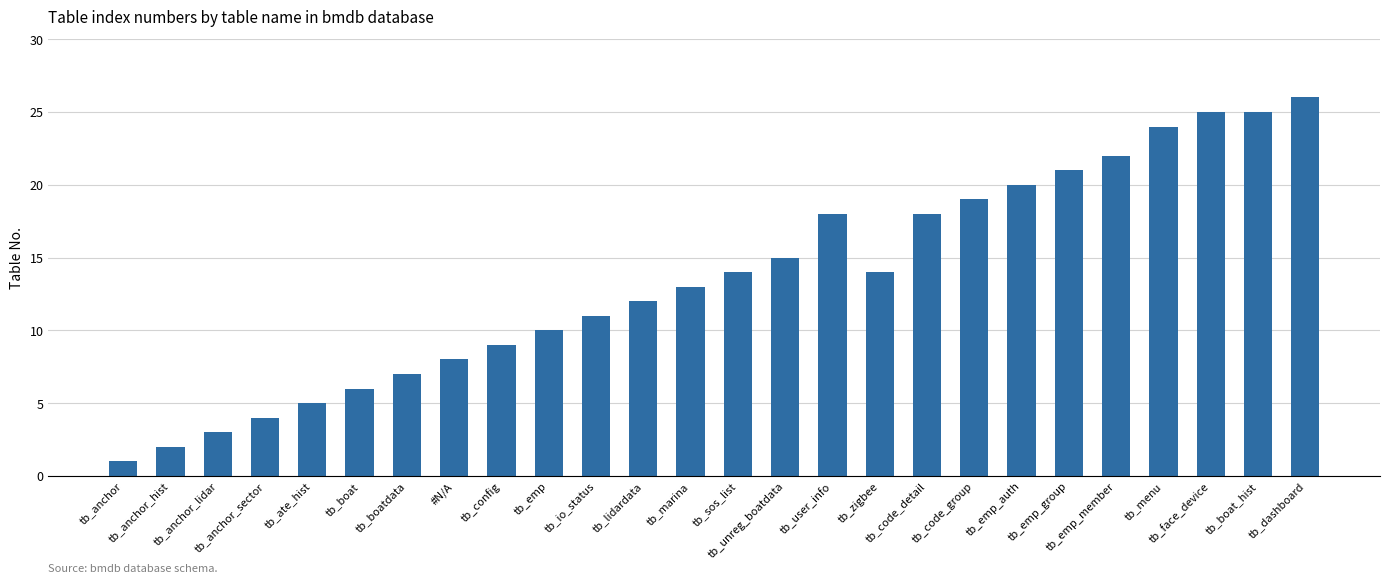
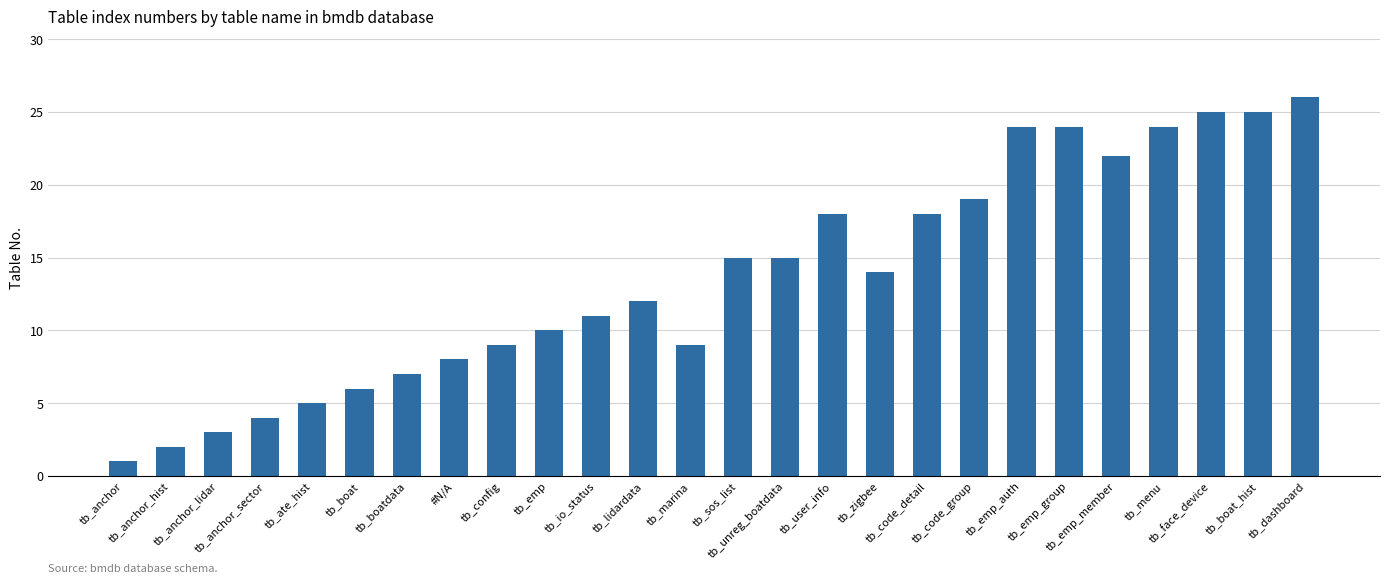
  {
    "tb_anchor": 1,
    "tb_anchor_hist": 2,
    "tb_anchor_lidar": 3,
    "tb_anchor_sector": 4,
    "tb_ate_hist": 5,
    "tb_boat": 6,
    "tb_boatdata": 7,
    "#N/A": 8,
    "tb_config": 9,
    "tb_emp": 10,
    "tb_io_status": 11,
    "tb_lidardata": 12,
-   "tb_marina": 13,
-   "tb_sos_list": 14,
+   "tb_marina": 9,
+   "tb_sos_list": 15,
    "tb_unreg_boatdata": 15,
    "tb_user_info": 18,
    "tb_zigbee": 14,
    "tb_code_detail": 18,
    "tb_code_group": 19,
-   "tb_emp_auth": 20,
-   "tb_emp_group": 21,
+   "tb_emp_auth": 24,
+   "tb_emp_group": 24,
    "tb_emp_member": 22,
    "tb_menu": 24,
    "tb_face_device": 25,
    "tb_boat_hist": 25,
    "tb_dashboard": 26
  }
